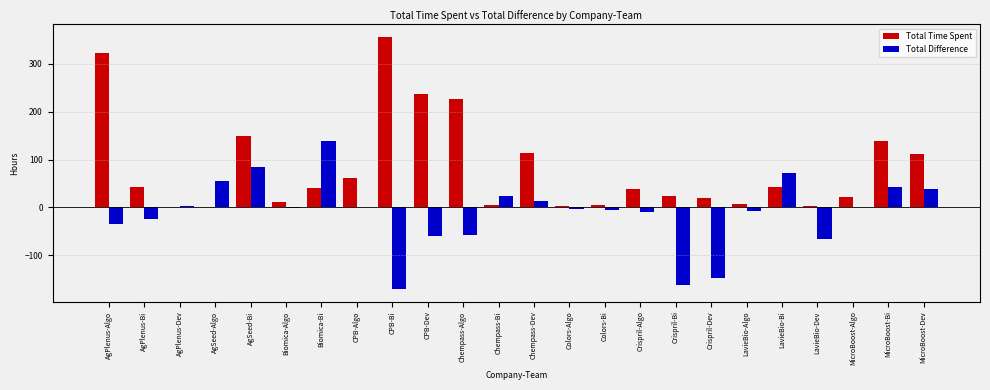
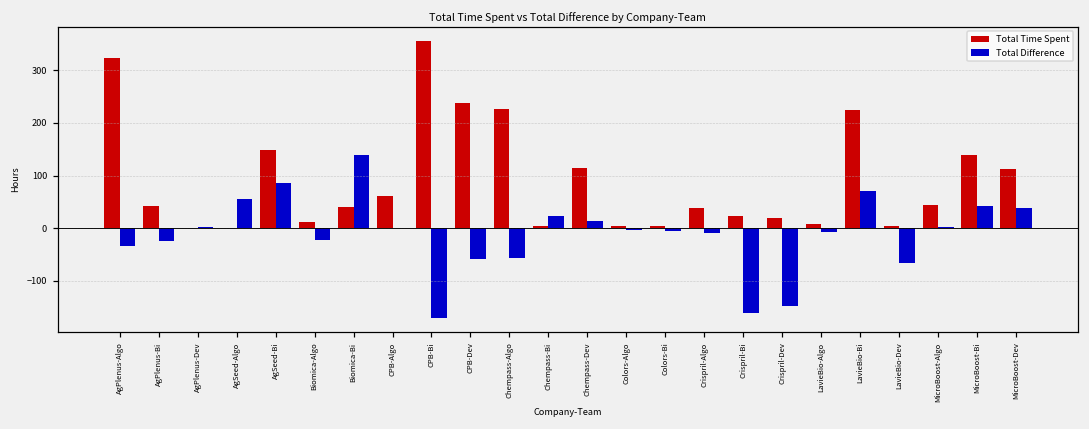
  {
    "Total Time Spent": {
      "AgPlenus-Algo": 320,
      "AgPlenus-Bi": 40,
      "AgPlenus-Dev": 0,
      "AgSeed-Algo": 0,
      "AgSeed-Bi": 150,
      "Biomica-Algo": 10,
      "Biomica-Bi": 40,
      "CPB-Algo": 60,
      "CPB-Bi": 360,
      "CPB-Dev": 240,
      "Chempass-Algo": 230,
      "Chempass-Dev": 110,
      "Crispril-Algo": 40,
      "Crispril-Bi": 20,
      "Crispril-Dev": 20,
      "LavieBio-Algo": 10,
-     "LavieBio-Bi": 40,
-     "MicroBoost-Algo": 20,
+     "LavieBio-Bi": 220,
+     "MicroBoost-Algo": 40,
      "MicroBoost-Bi": 140,
      "MicroBoost-Dev": 110
    },
    "Total Difference": {
      "AgPlenus-Algo": -30,
      "AgPlenus-Bi": -20,
      "AgSeed-Algo": 50,
      "AgSeed-Bi": 90,
-     "Biomica-Algo": 0,
+     "Biomica-Algo": -20,
      "Biomica-Bi": 140,
      "CPB-Bi": -170,
      "CPB-Dev": -60,
      "Chempass-Algo": -60,
      "Chempass-Bi": 20,
      "Chempass-Dev": 10,
      "Crispril-Algo": -10,
      "Crispril-Bi": -160,
      "Crispril-Dev": -150,
      "LavieBio-Algo": -10,
      "LavieBio-Bi": 70,
      "LavieBio-Dev": -70,
      "MicroBoost-Bi": 40,
      "MicroBoost-Dev": 40
    }
  }
